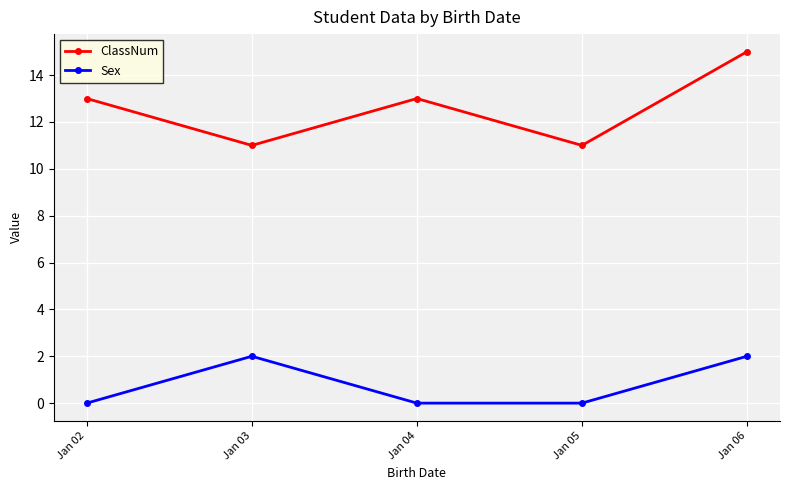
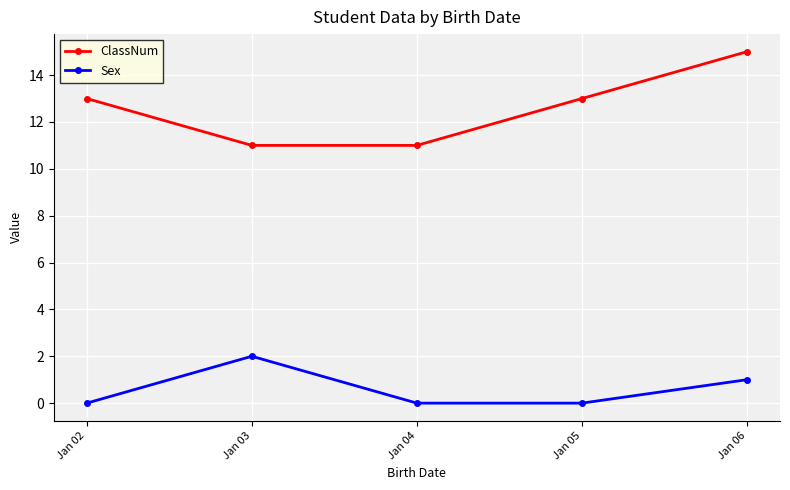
  {
    "ClassNum": {
      "Jan 02": 13,
      "Jan 03": 11,
-     "Jan 04": 13,
-     "Jan 05": 11,
+     "Jan 04": 11,
+     "Jan 05": 13,
      "Jan 06": 15
    },
    "Sex": {
      "Jan 02": 0,
      "Jan 03": 2,
      "Jan 04": 0,
      "Jan 05": 0,
-     "Jan 06": 2
+     "Jan 06": 1
    }
  }
